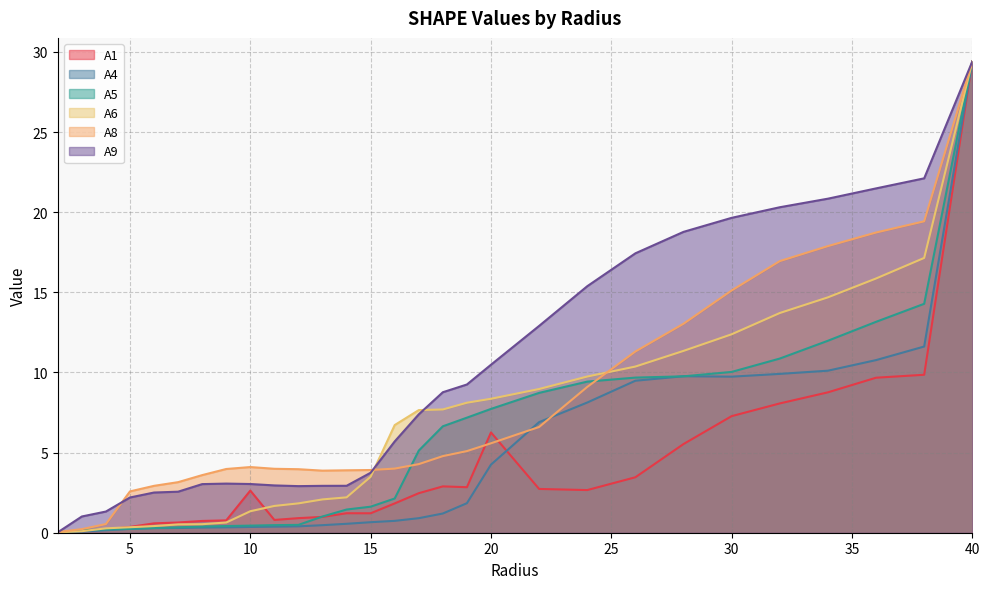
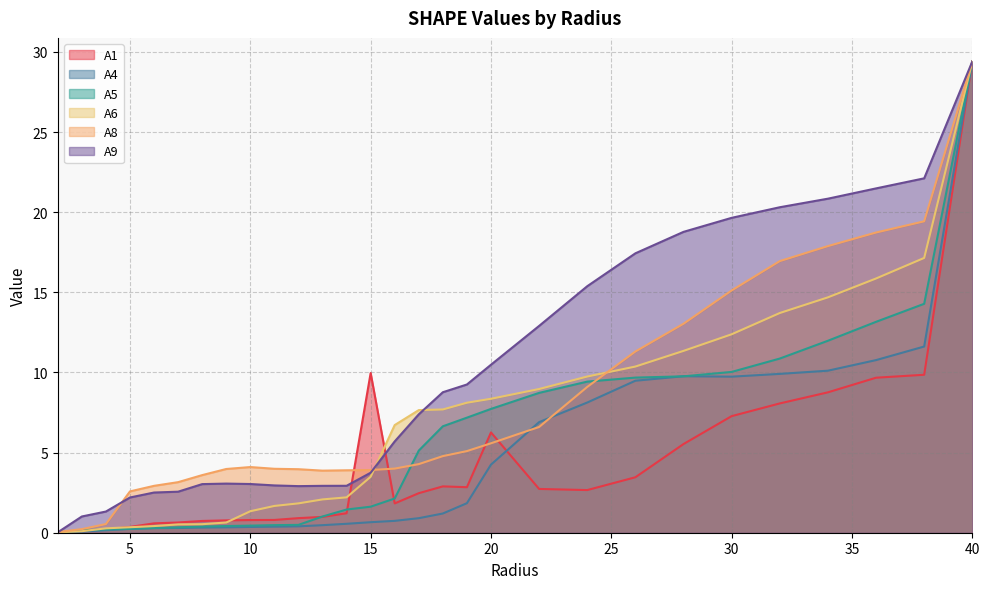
  {
    "A1": {
-     "10": 2.6,
-     "15": 1.2,
+     "10": 0.8,
+     "15": 10.0,
      "20": 6.3,
      "30": 7.3
    }
  }
